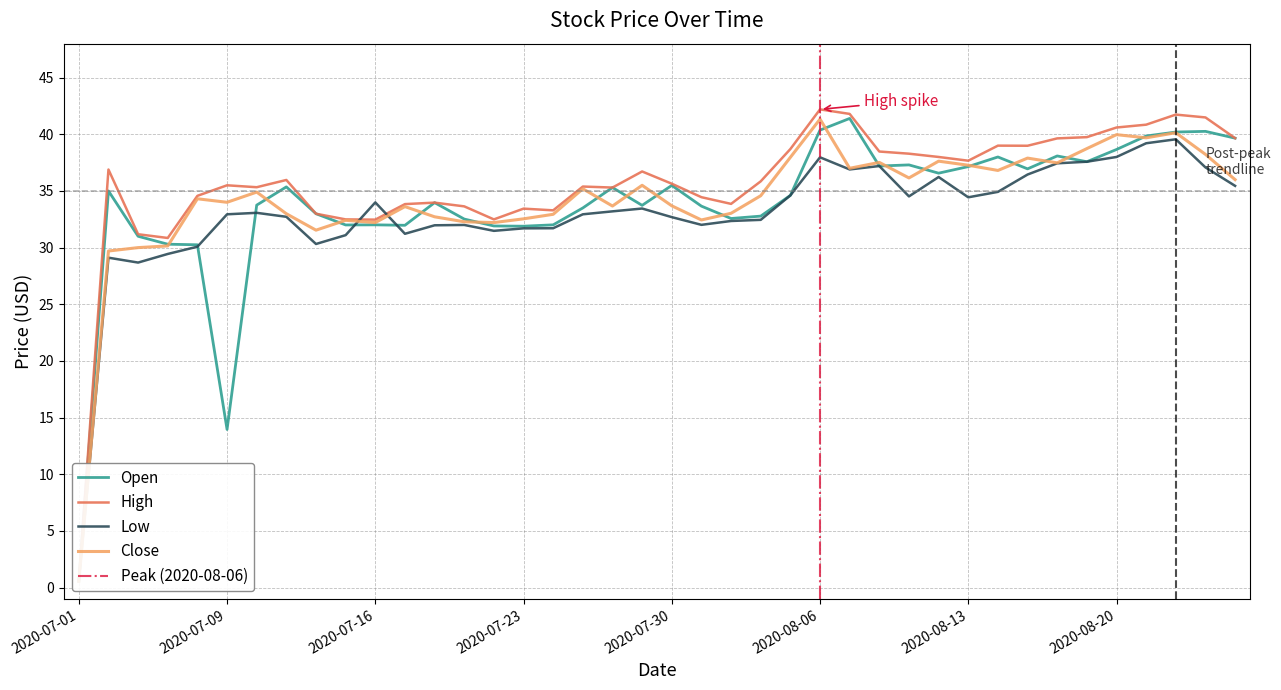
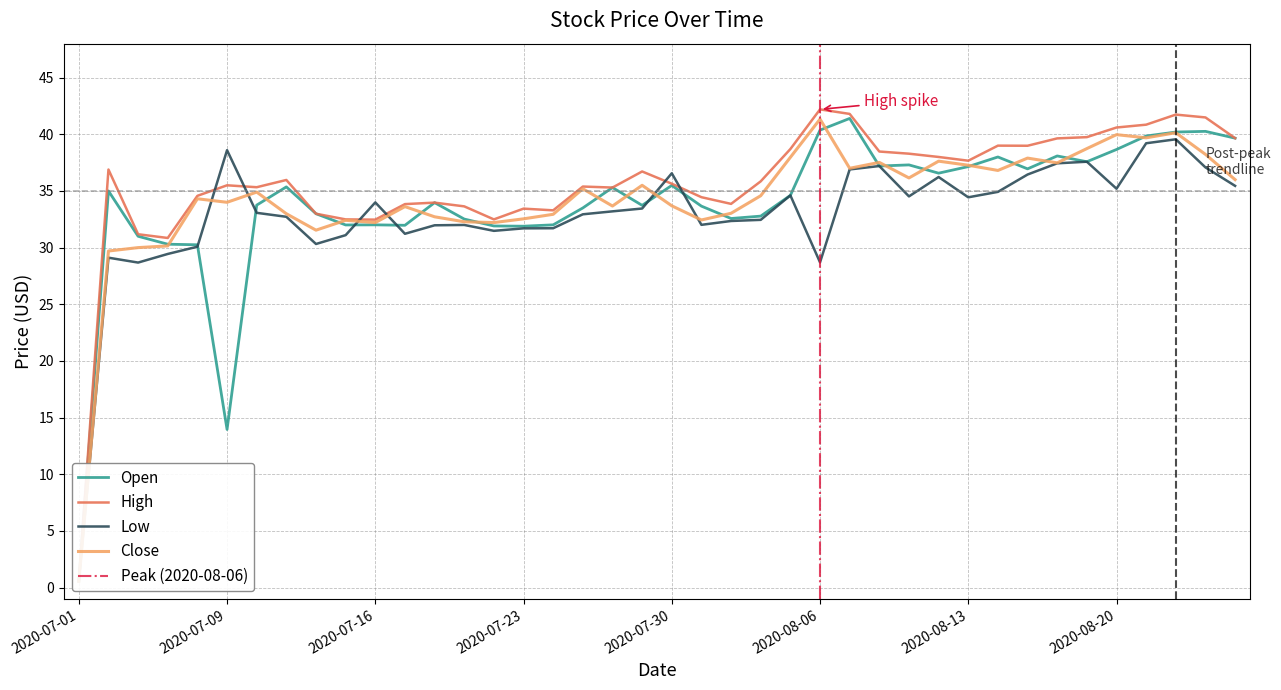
  {
    "Open": {
      "2020-07-09": 14.0,
      "2020-08-06": 40.4,
      "2020-08-20": 38.7
    },
    "Low": {
-     "2020-07-09": 32.9,
+     "2020-07-09": 38.6,
      "2020-07-16": 34.0,
-     "2020-07-30": 32.7,
-     "2020-08-06": 38.0,
+     "2020-07-30": 36.6,
+     "2020-08-06": 28.7,
      "2020-08-13": 34.4,
-     "2020-08-20": 38.0
+     "2020-08-20": 35.2
    }
  }
